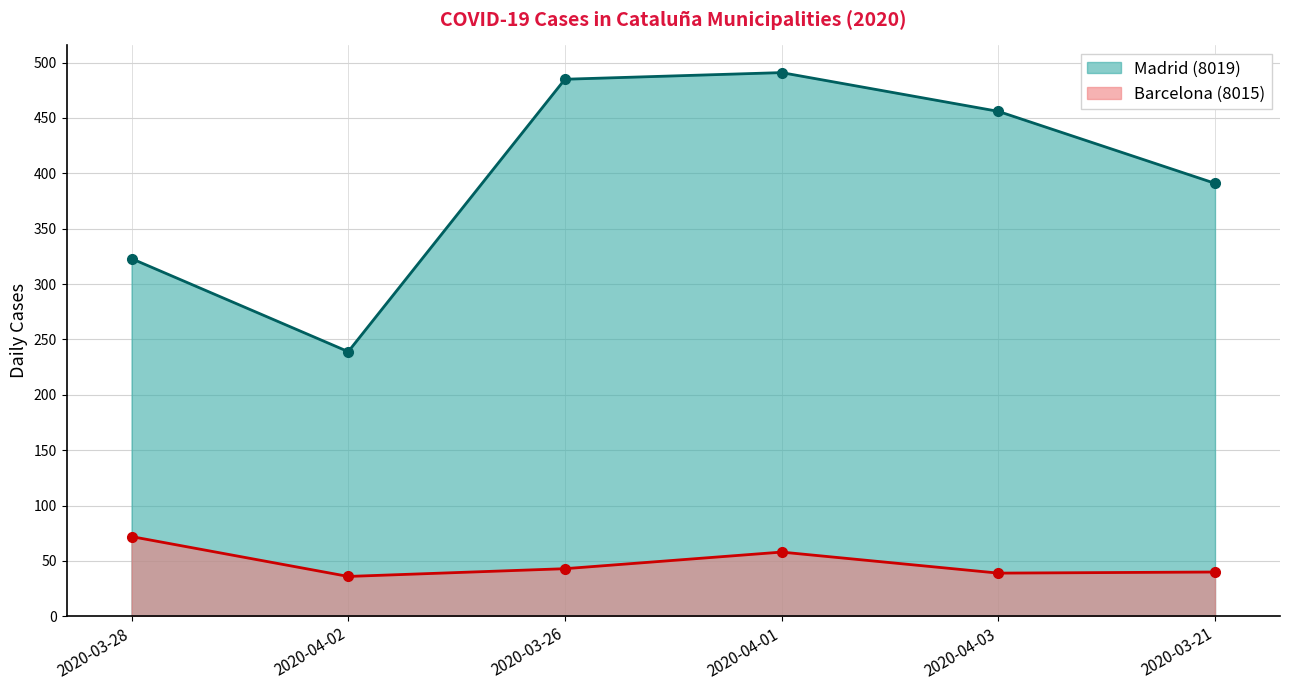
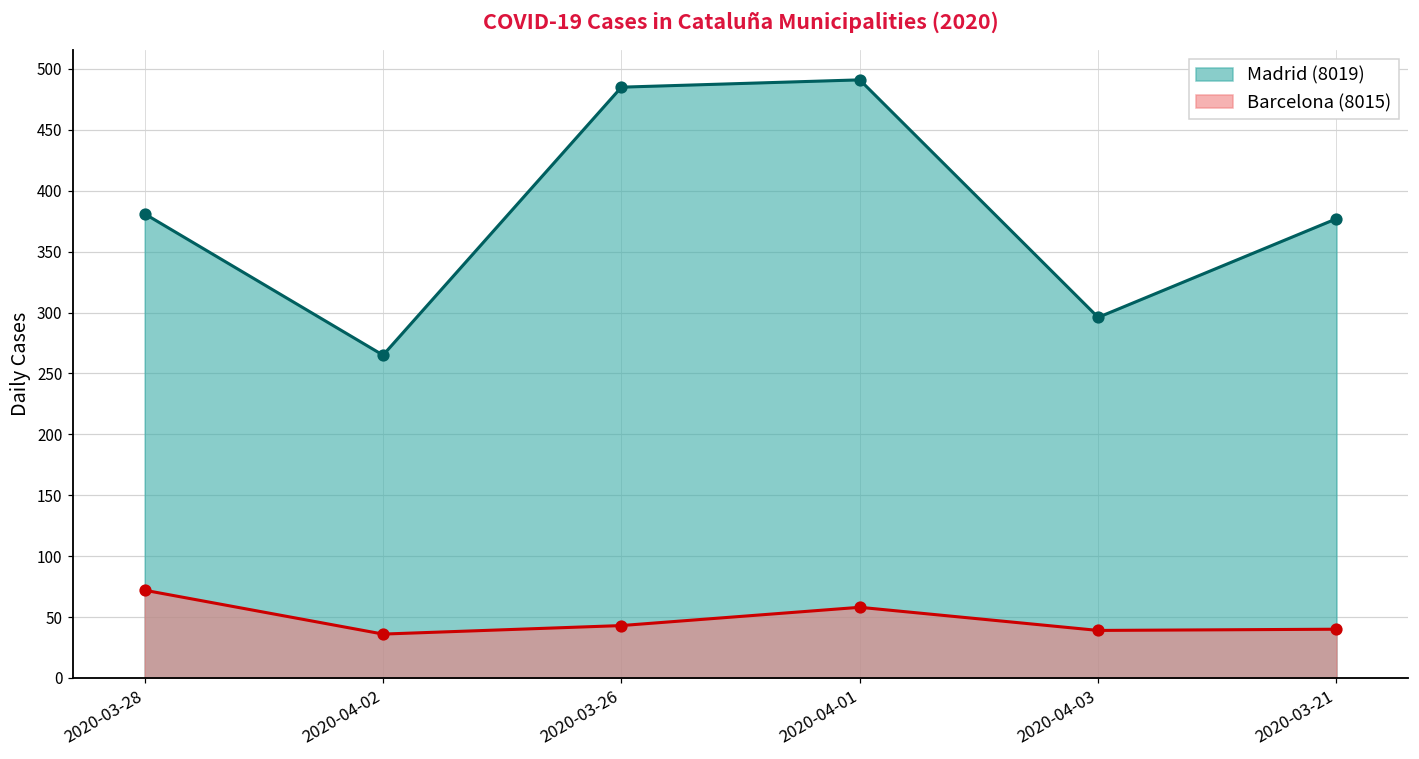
  {
    "Madrid (8019)": {
-     "2020-03-28": 323,
-     "2020-04-02": 239,
+     "2020-03-28": 381,
+     "2020-04-02": 265,
      "2020-03-26": 485,
      "2020-04-01": 491,
-     "2020-04-03": 456,
-     "2020-03-21": 391
+     "2020-04-03": 296,
+     "2020-03-21": 377
    },
    "Barcelona (8015)": {
      "2020-03-28": 72,
      "2020-04-02": 36,
      "2020-03-26": 43,
      "2020-04-01": 58,
      "2020-04-03": 39,
      "2020-03-21": 40
    }
  }
